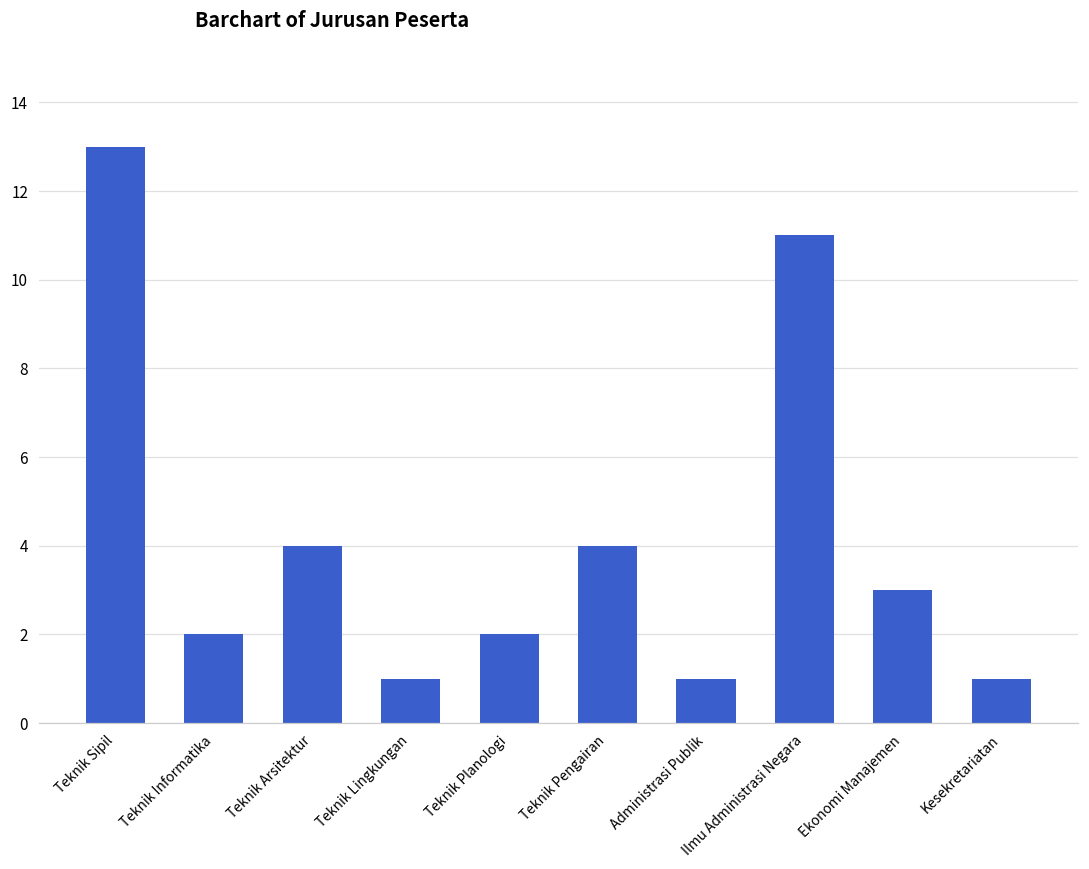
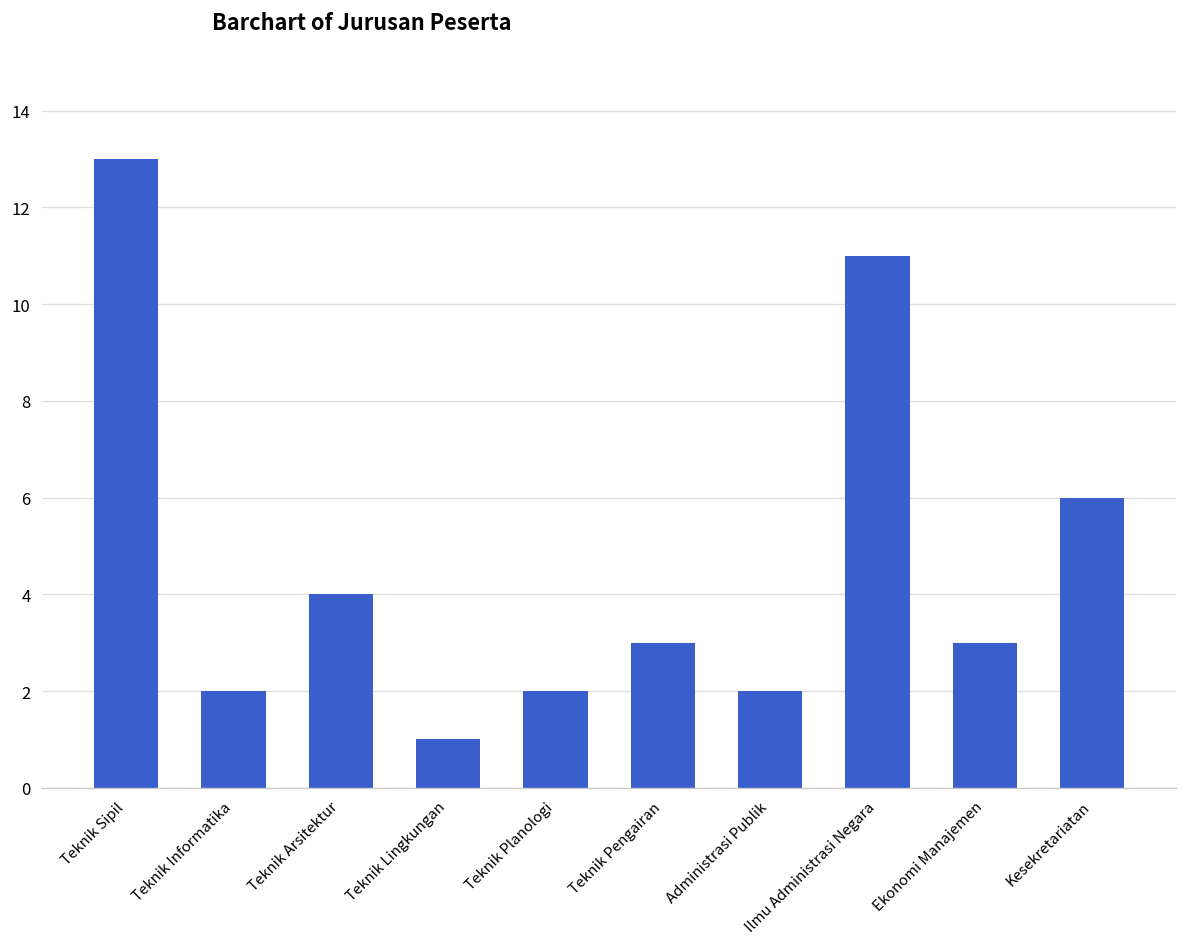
  {
    "Teknik Sipil": 13,
    "Teknik Informatika": 2,
    "Teknik Arsitektur": 4,
    "Teknik Lingkungan": 1,
    "Teknik Planologi": 2,
-   "Teknik Pengairan": 4,
-   "Administrasi Publik": 1,
+   "Teknik Pengairan": 3,
+   "Administrasi Publik": 2,
    "Ilmu Administrasi Negara": 11,
    "Ekonomi Manajemen": 3,
-   "Kesekretariatan": 1
+   "Kesekretariatan": 6
  }
